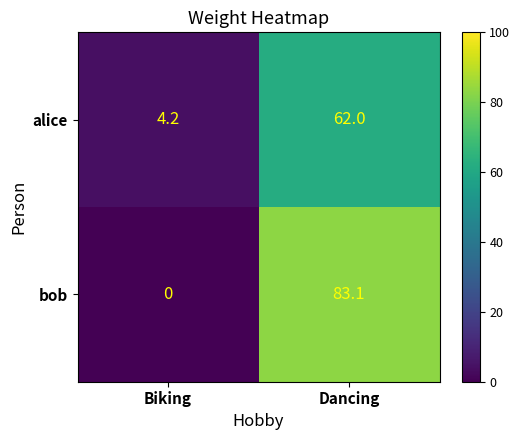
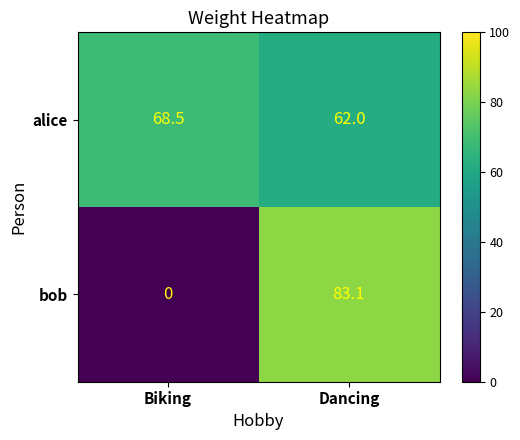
  {
    "alice": {
-     "Biking": 4.2,
+     "Biking": 68.5,
      "Dancing": 62.0
    },
    "bob": {
      "Biking": 0,
      "Dancing": 83.1
    }
  }
